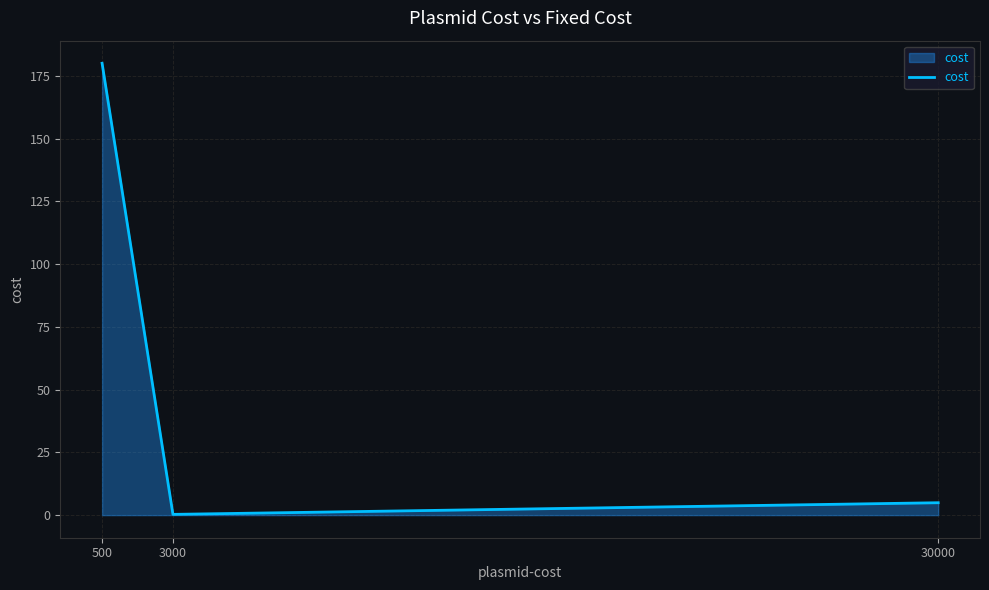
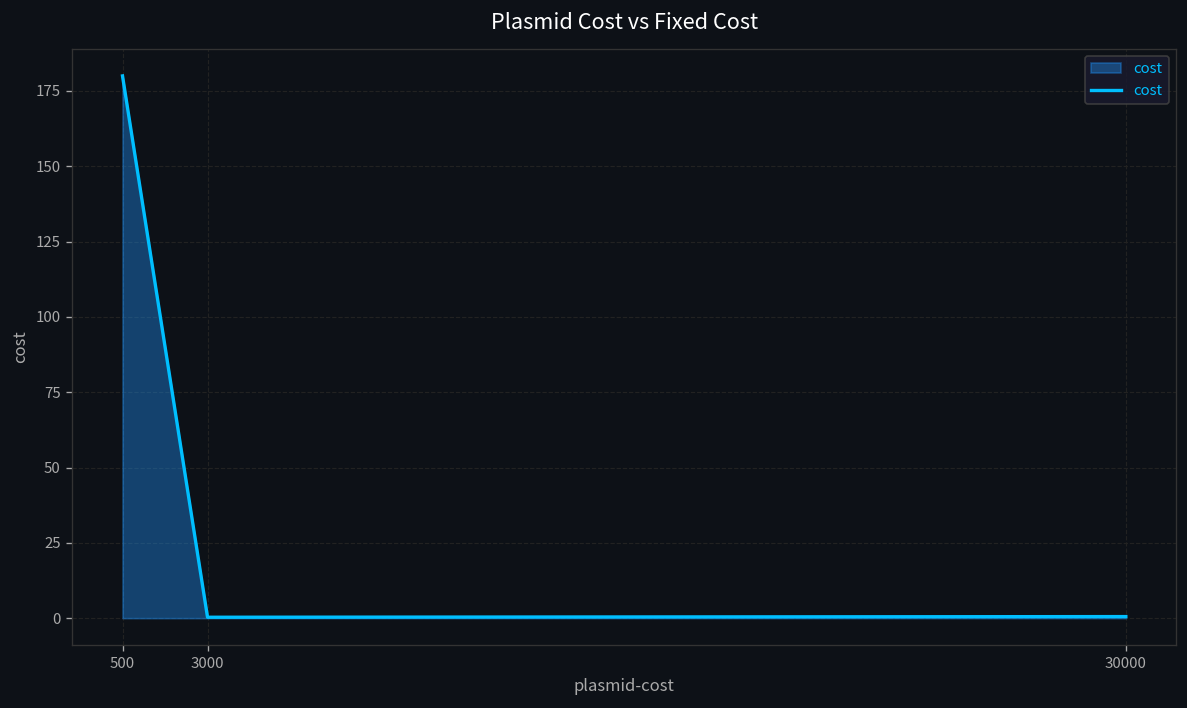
  {
    "500": 180,
    "3000": 0,
-   "30000": 5
+   "30000": 1
  }
